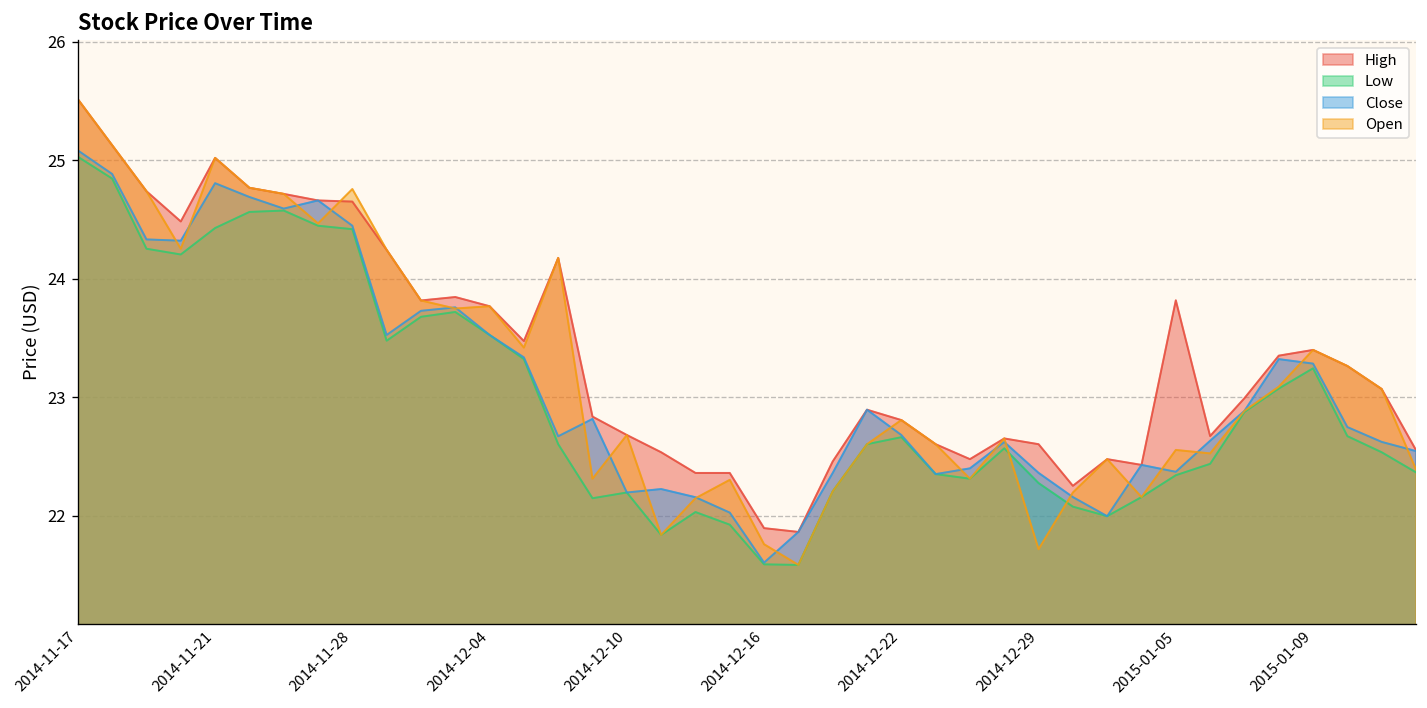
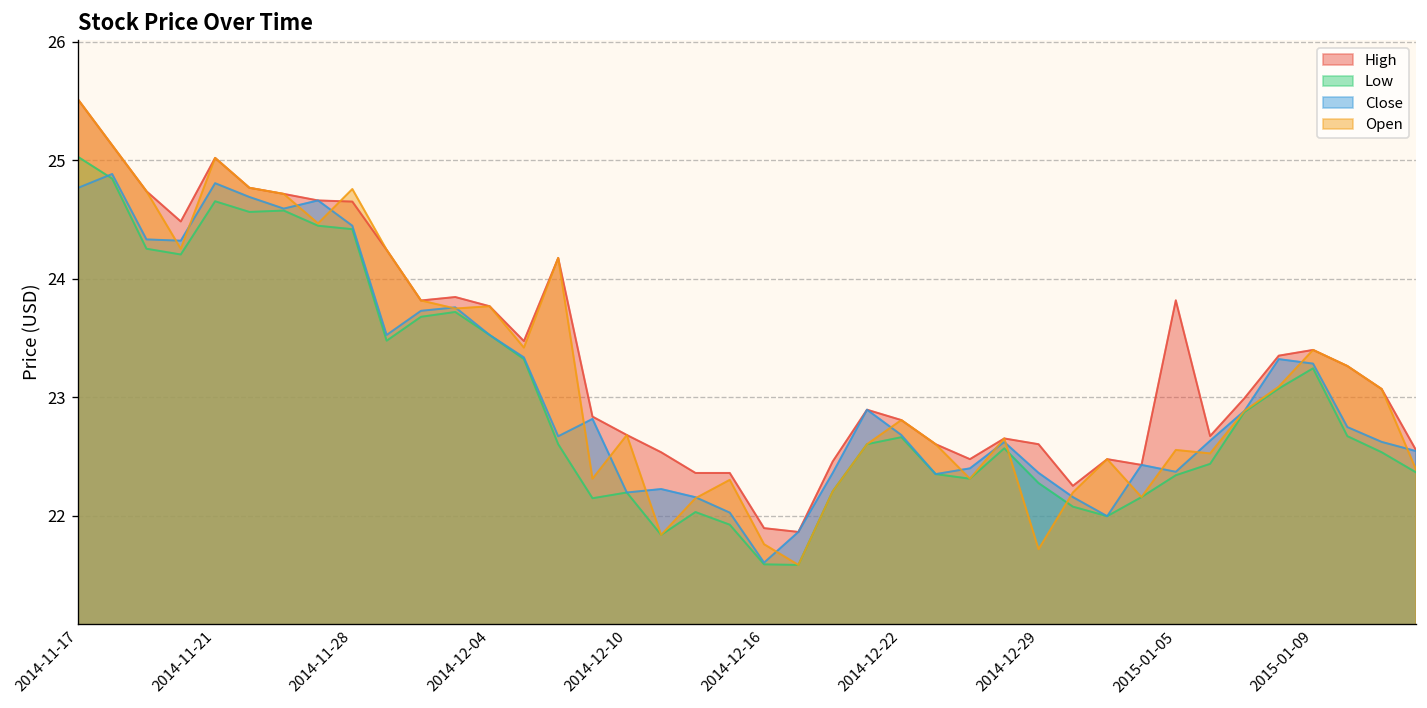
  {
    "High": {
      "2014-11-28": 24.7,
      "2014-12-16": 21.9,
      "2014-12-29": 22.6,
      "2015-01-05": 23.8
    },
    "Low": {
      "2014-11-17": 25.0,
-     "2014-11-21": 24.4,
+     "2014-11-21": 24.7,
      "2014-11-28": 24.4,
      "2014-12-29": 22.3,
      "2015-01-05": 22.3,
      "2015-01-09": 23.2
    },
    "Close": {
-     "2014-11-17": 25.1,
+     "2014-11-17": 24.8,
      "2014-11-21": 24.8,
      "2014-11-28": 24.4,
      "2014-12-29": 22.4,
      "2015-01-05": 22.4,
      "2015-01-09": 23.3
    },
    "Open": {
      "2014-11-28": 24.8,
      "2014-12-16": 21.8,
      "2014-12-29": 21.7,
      "2015-01-05": 22.6
    }
  }
